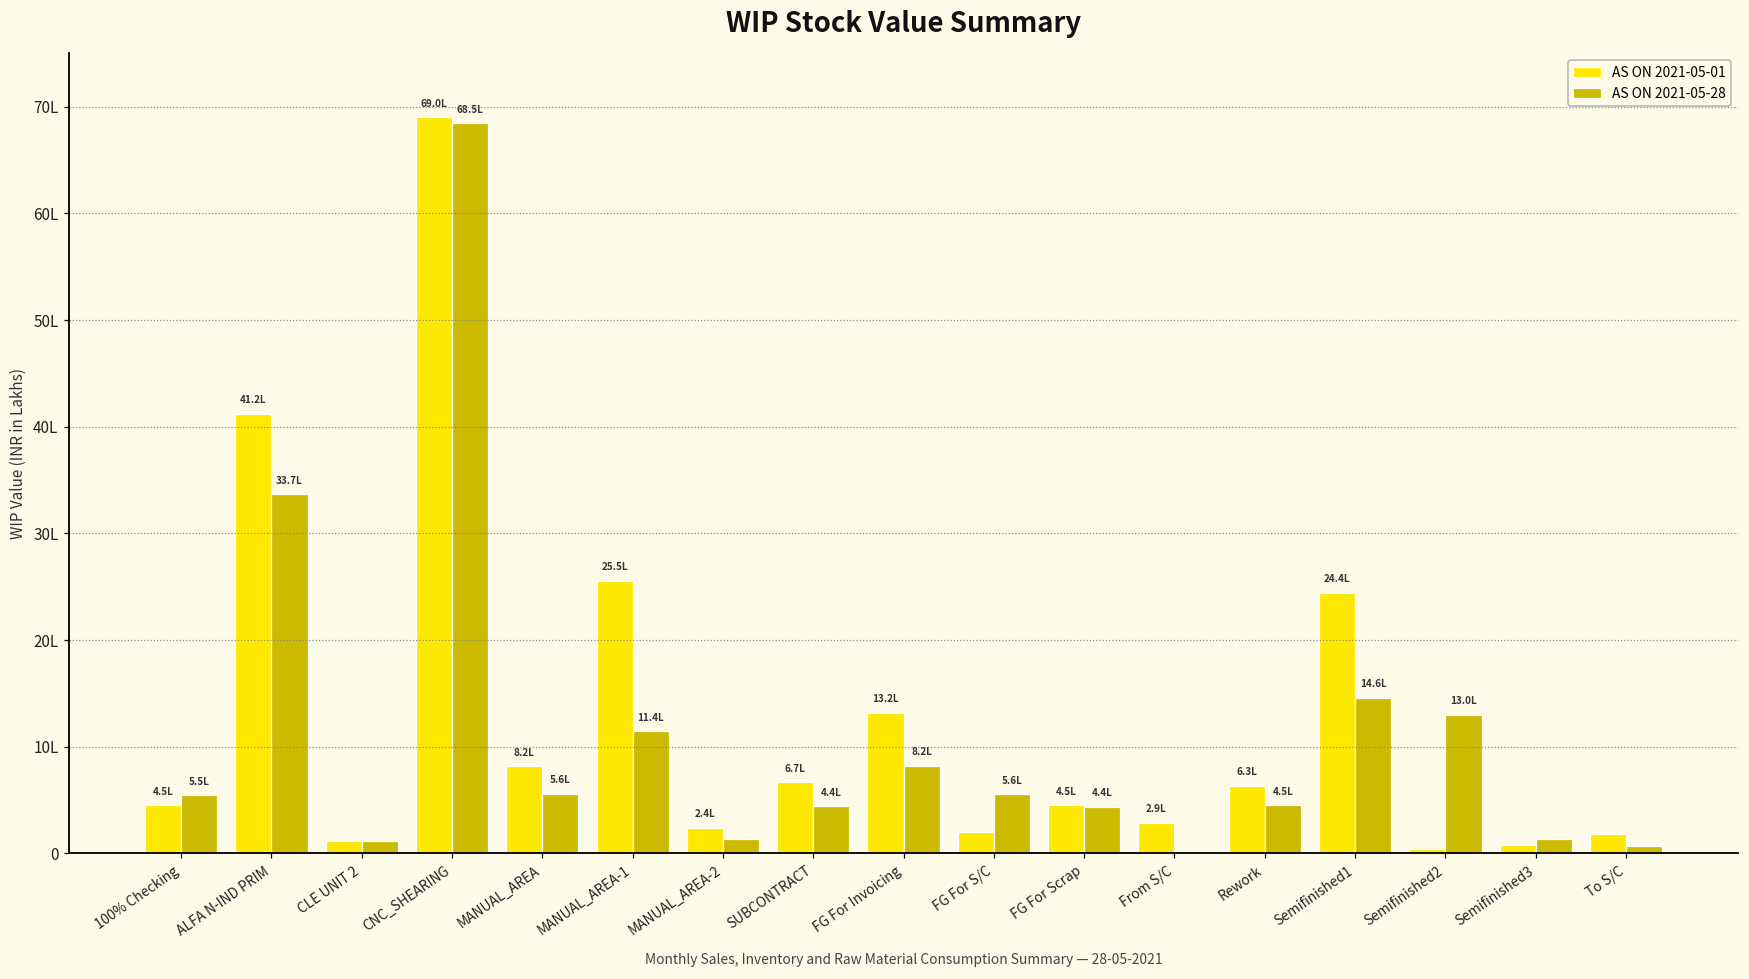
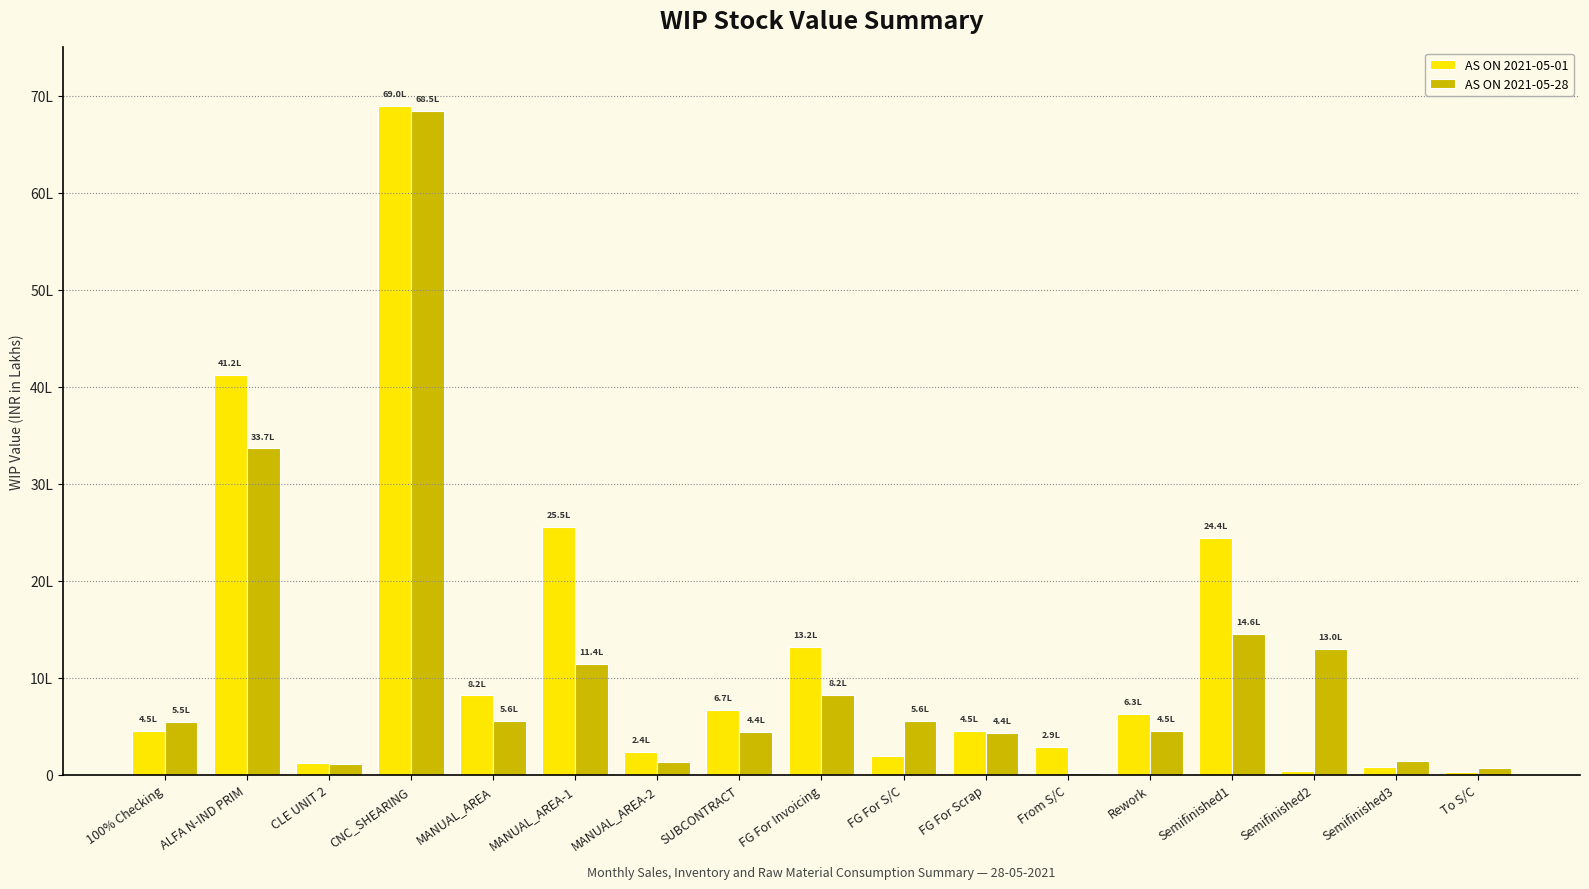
  {
    "AS ON 2021-05-01": {
      "CLE UNIT 2": "1L",
      "FG For S/C": "2L",
      "Semifinished2": "0L",
      "Semifinished3": "1L",
-     "To S/C": "2L"
+     "To S/C": "0L"
    },
    "AS ON 2021-05-28": {
      "CLE UNIT 2": "1L",
      "MANUAL_AREA-2": "1L",
      "Semifinished3": "1L",
      "To S/C": "1L"
    }
  }
